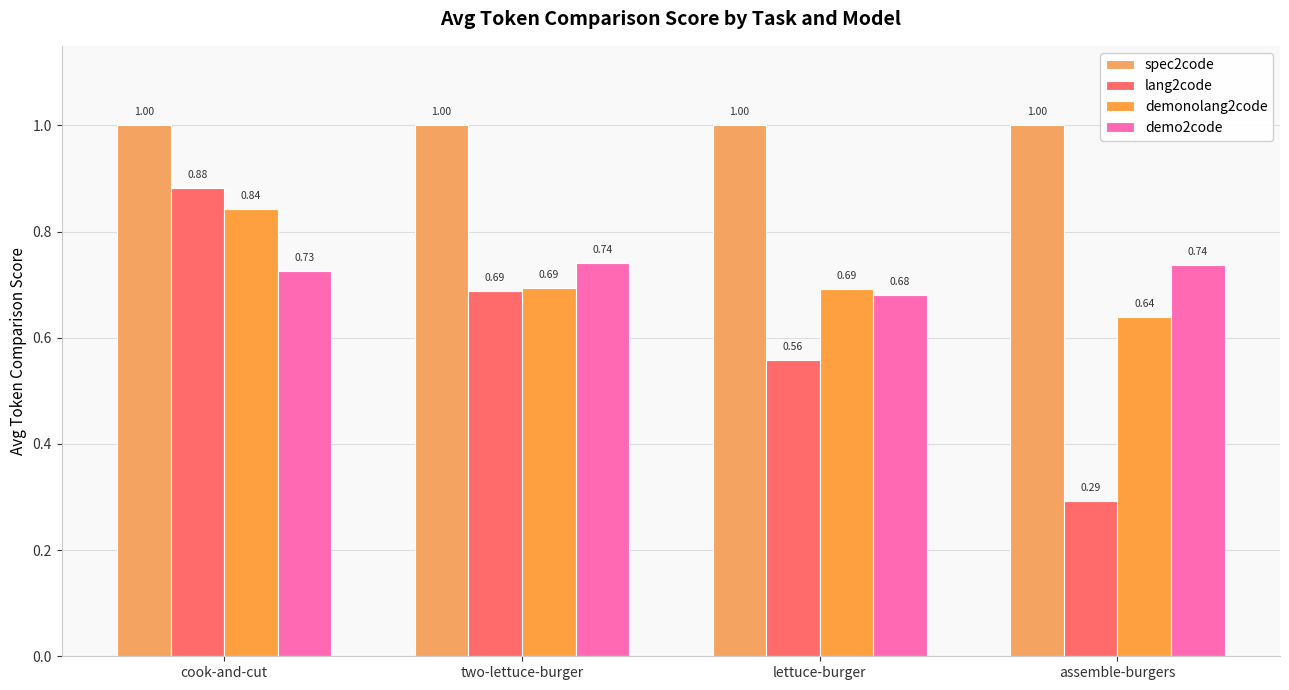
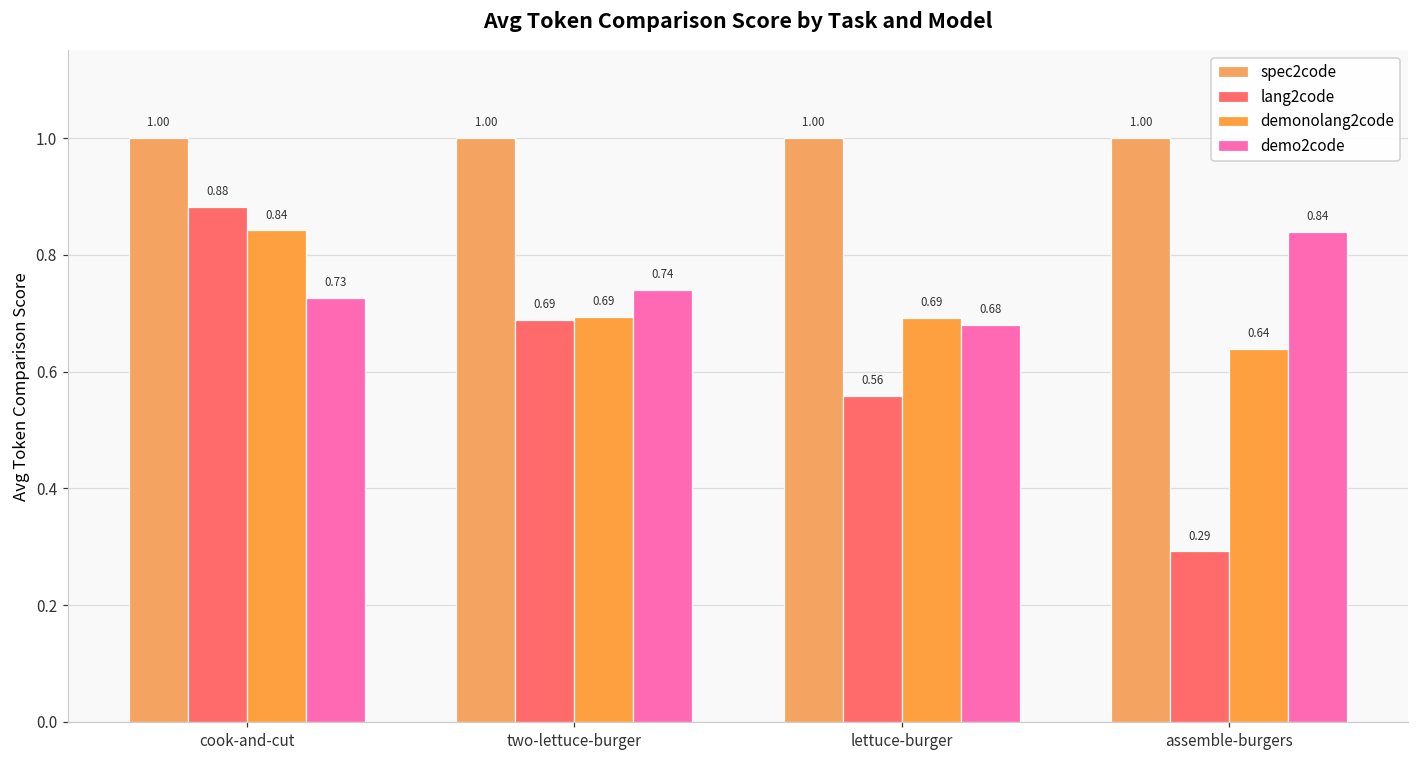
  {
    "demo2code": {
      "cook-and-cut": 0.73,
      "two-lettuce-burger": 0.74,
      "lettuce-burger": 0.68,
-     "assemble-burgers": 0.74
+     "assemble-burgers": 0.84
    }
  }
